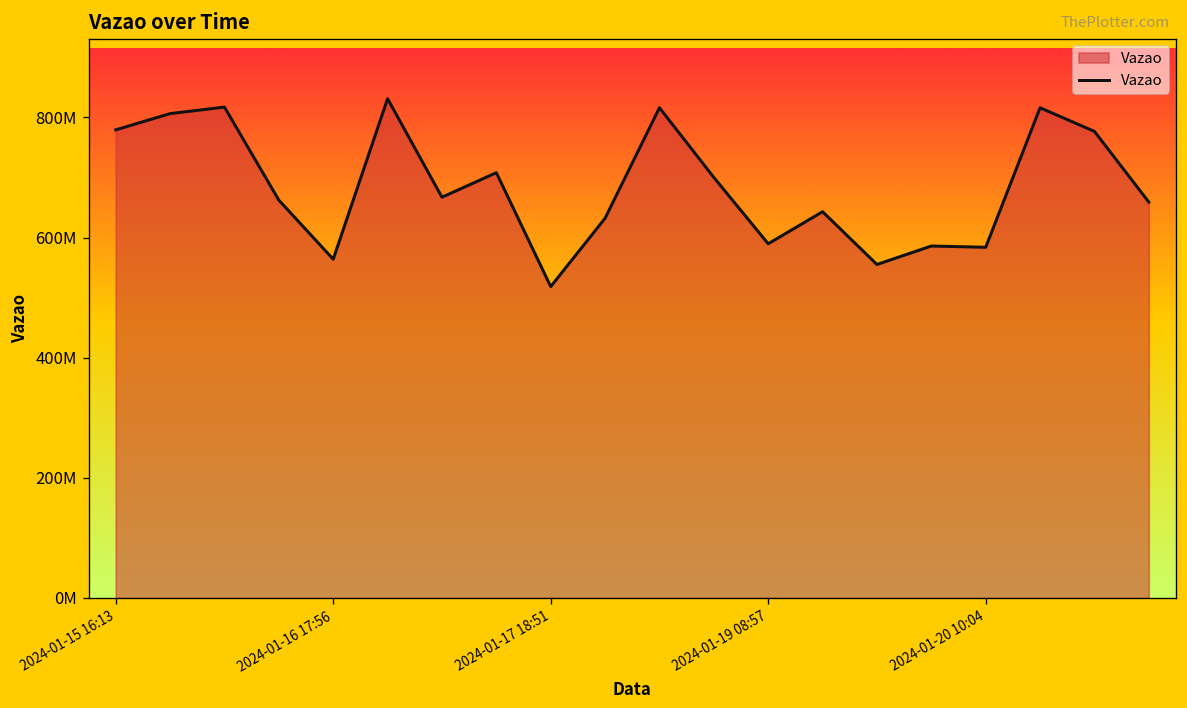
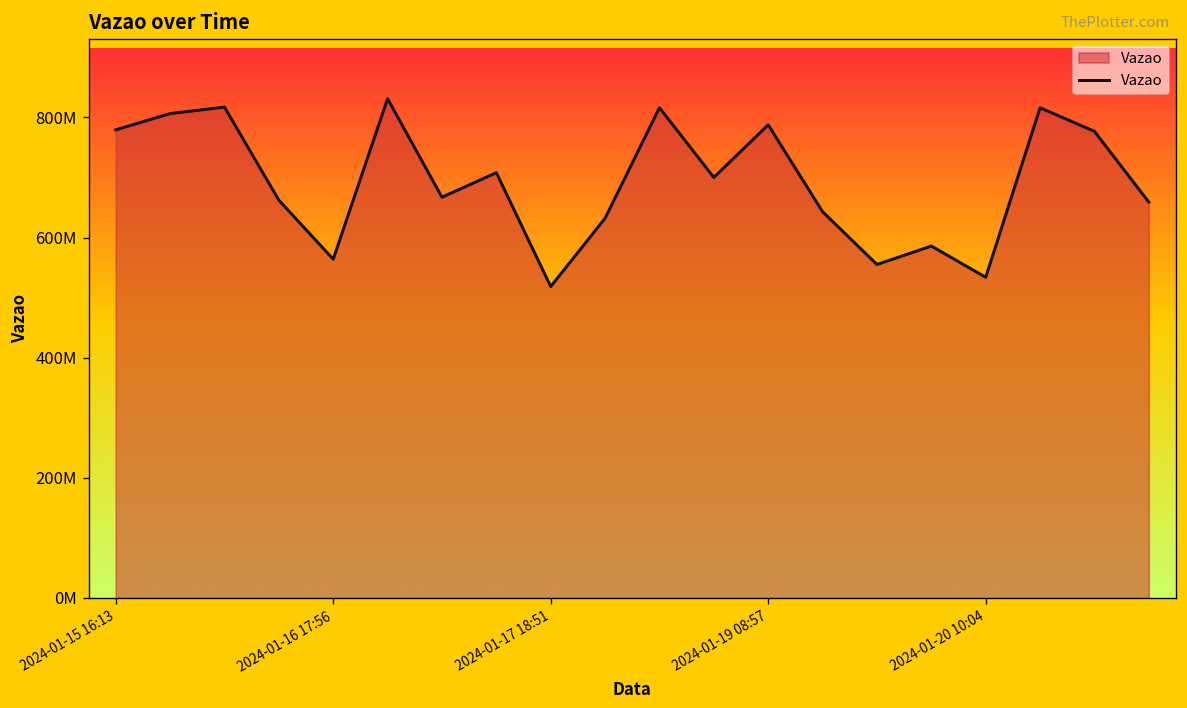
  {
    "2024-01-15 16:13": 780000000,
    "2024-01-16 17:56": 560000000,
    "2024-01-17 18:51": 520000000,
-   "2024-01-19 08:57": 590000000,
-   "2024-01-20 10:04": 580000000
+   "2024-01-19 08:57": 790000000,
+   "2024-01-20 10:04": 530000000
  }
